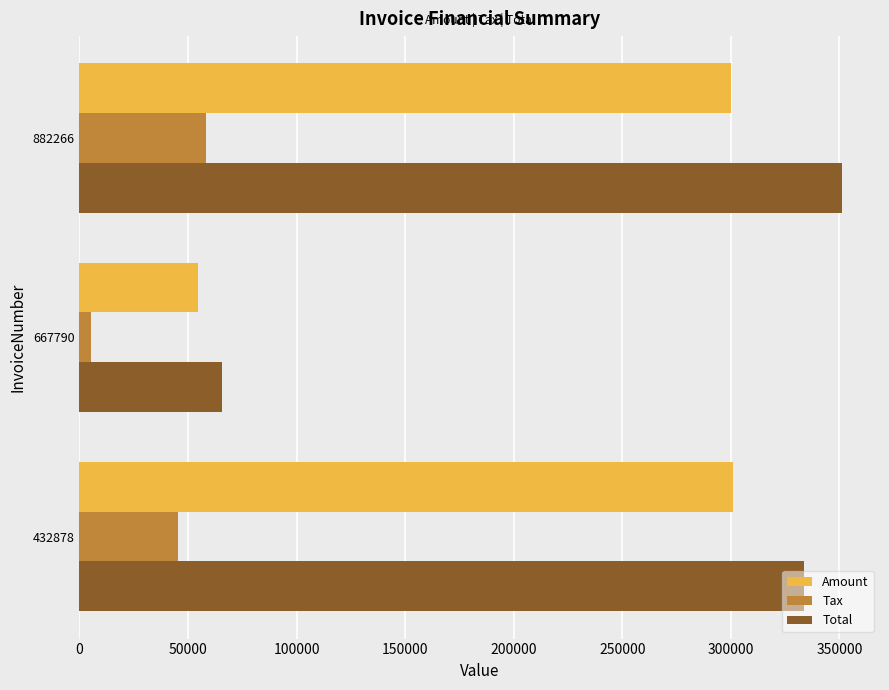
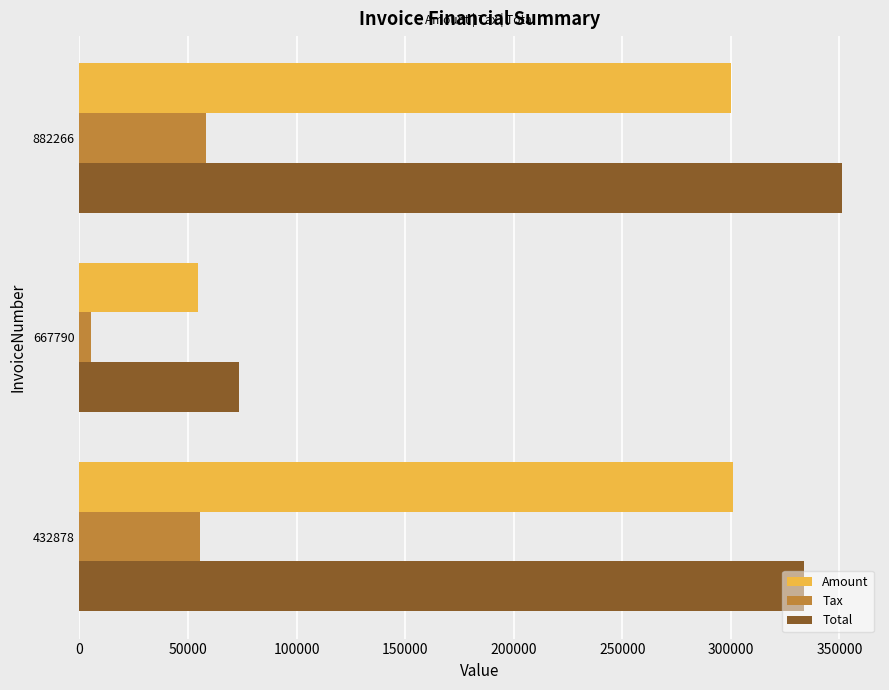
  {
    "Amount": {
      "882266": 300000,
      "667790": 55000,
      "432878": 301000
    },
    "Tax": {
      "882266": 59000,
      "667790": 5000,
-     "432878": 45000
+     "432878": 56000
    },
    "Total": {
      "882266": 351000,
-     "667790": 66000
+     "667790": 74000
    }
  }
